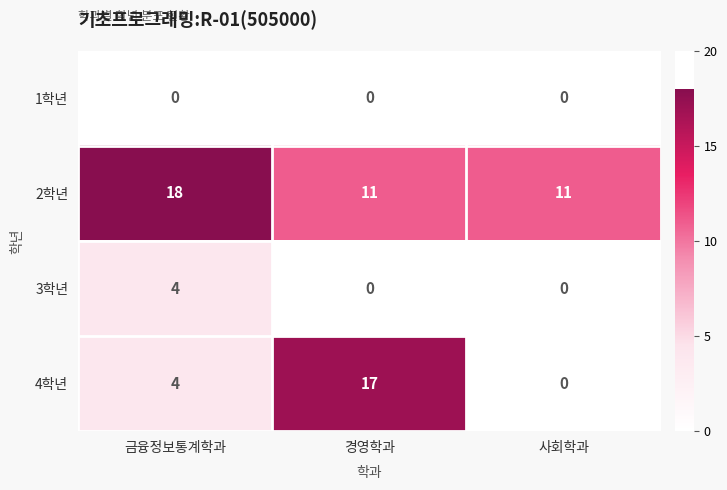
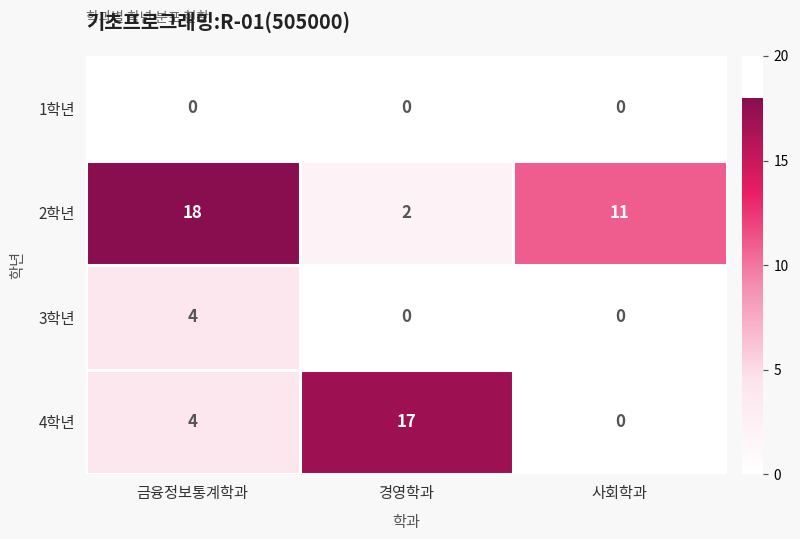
  {
    "1학년": {
      "금융정보통계학과": 0,
      "경영학과": 0,
      "사회학과": 0
    },
    "2학년": {
      "금융정보통계학과": 18,
-     "경영학과": 11,
+     "경영학과": 2,
      "사회학과": 11
    },
    "3학년": {
      "금융정보통계학과": 4,
      "경영학과": 0,
      "사회학과": 0
    },
    "4학년": {
      "금융정보통계학과": 4,
      "경영학과": 17,
      "사회학과": 0
    }
  }
